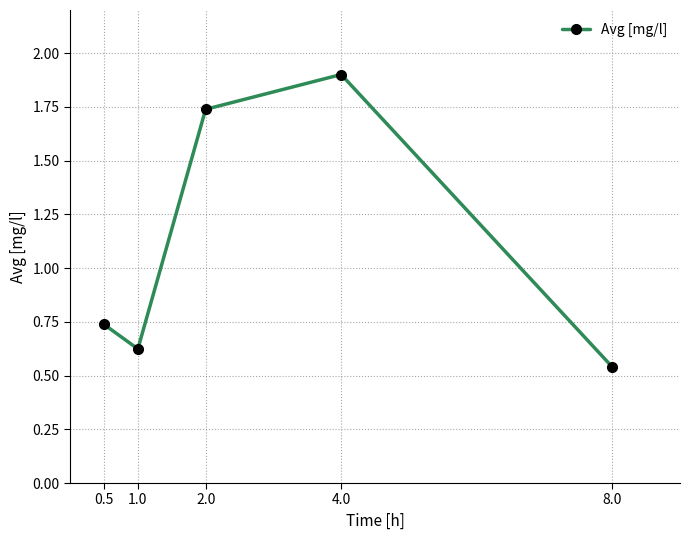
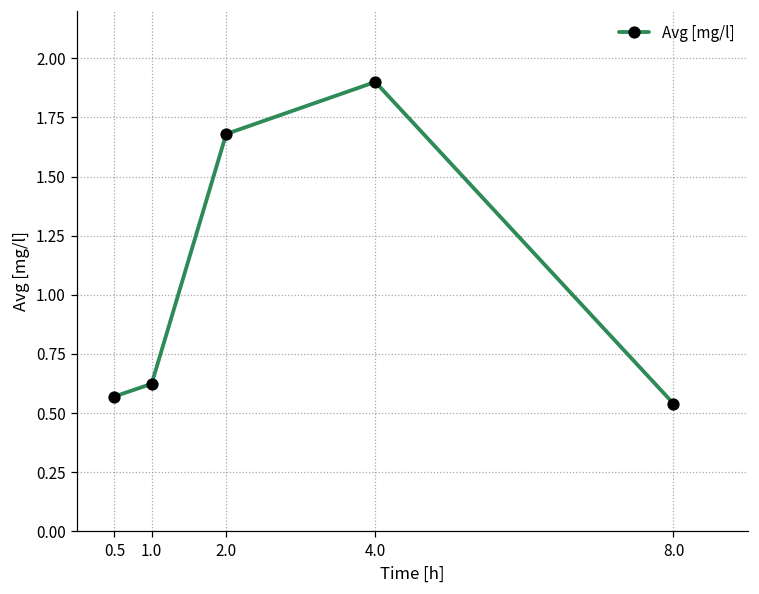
  {
-   "0.5": 0.74,
+   "0.5": 0.57,
    "1.0": 0.62,
-   "2.0": 1.74,
+   "2.0": 1.68,
    "4.0": 1.90,
    "8.0": 0.54
  }
